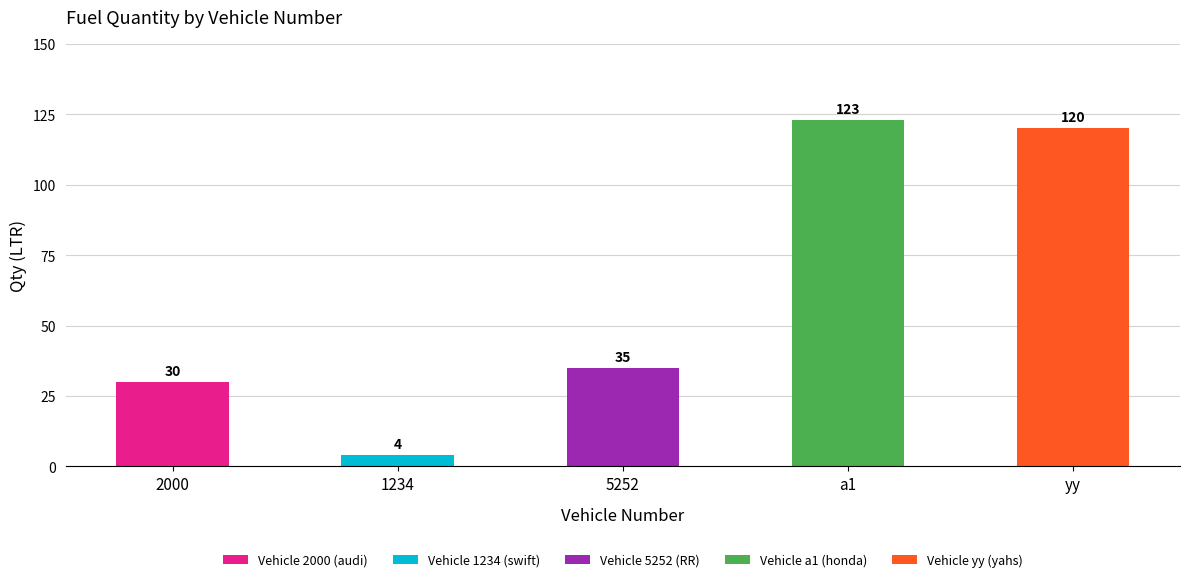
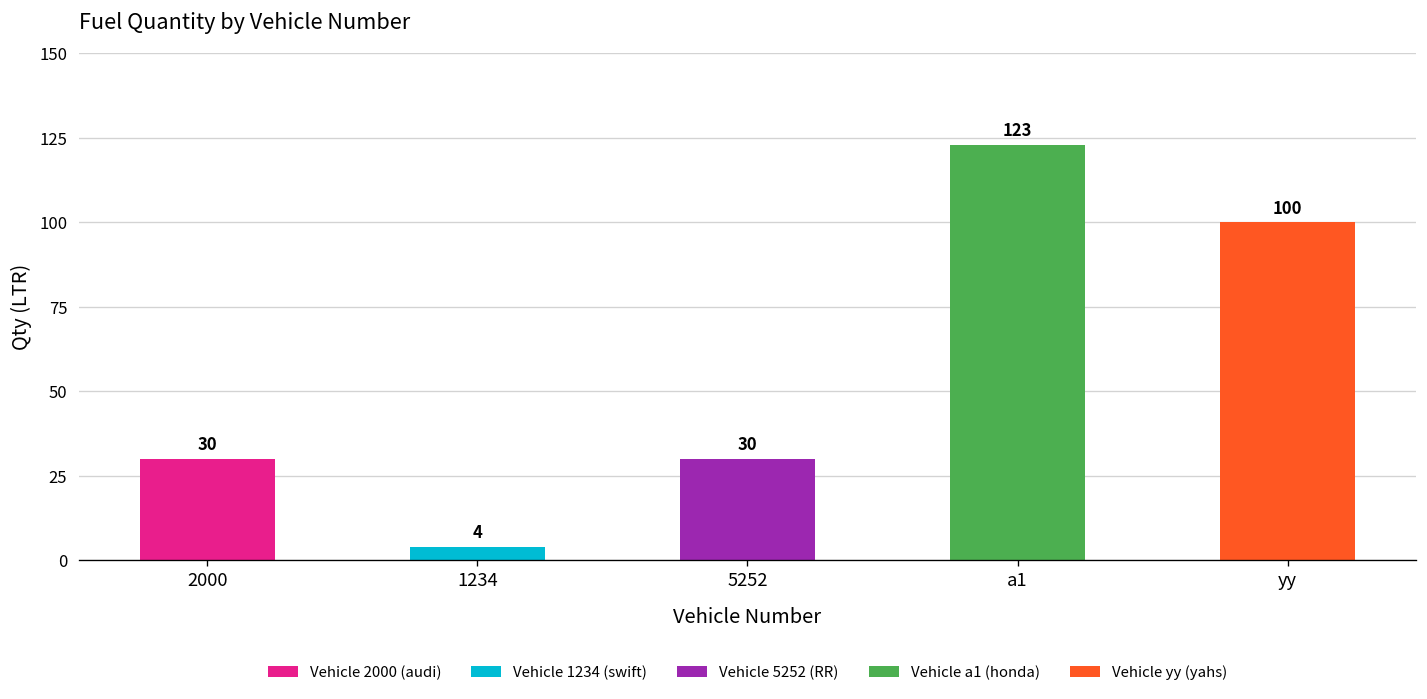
  {
    "2000": 30,
    "1234": 4,
-   "5252": 35,
+   "5252": 30,
    "a1": 123,
-   "yy": 120
+   "yy": 100
  }
